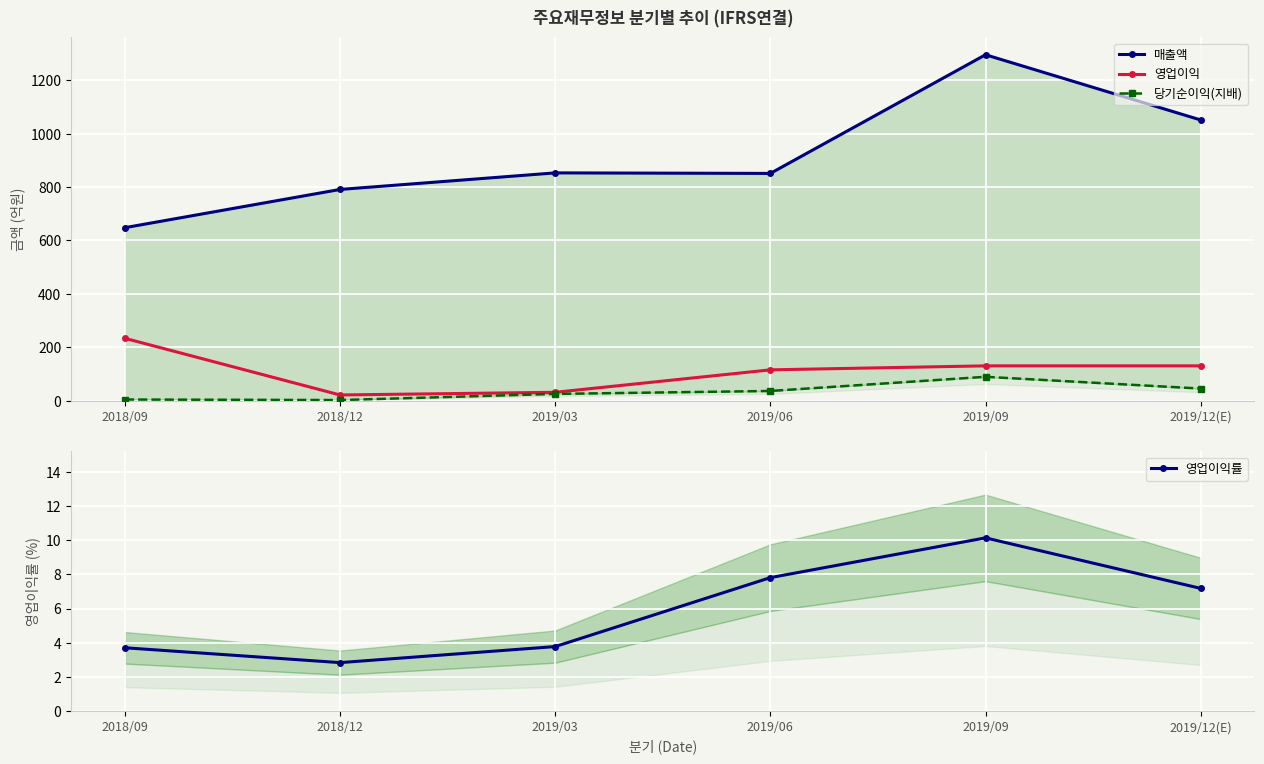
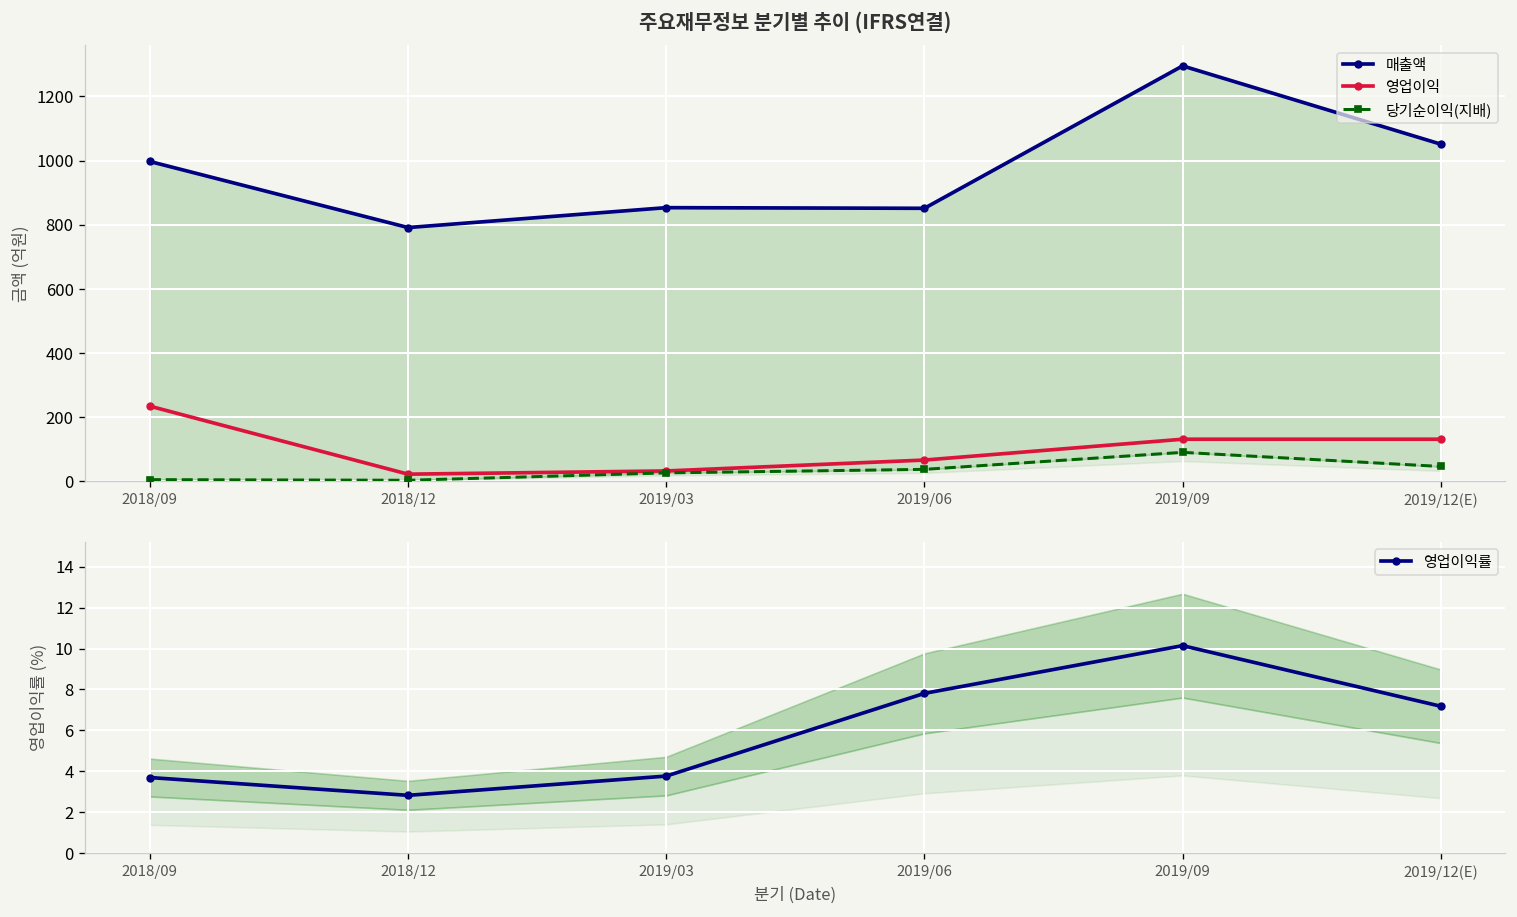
  {
    "주요재무정보 분기별 추이 (IFRS연결)": {
      "매출액": {
-       "2018/09": 650,
+       "2018/09": 1000,
        "2018/12": 790,
        "2019/03": 850,
        "2019/06": 850,
        "2019/09": 1300,
        "2019/12(E)": 1050
      },
      "영업이익": {
        "2018/09": 230,
        "2018/12": 20,
-       "2019/06": 120,
+       "2019/06": 70,
        "2019/09": 130,
        "2019/12(E)": 130
      },
      "당기순이익(지배)": {
        "2018/09": 10,
        "2018/12": 0,
        "2019/06": 40,
        "2019/09": 90,
        "2019/12(E)": 50
      }
    }
  }
